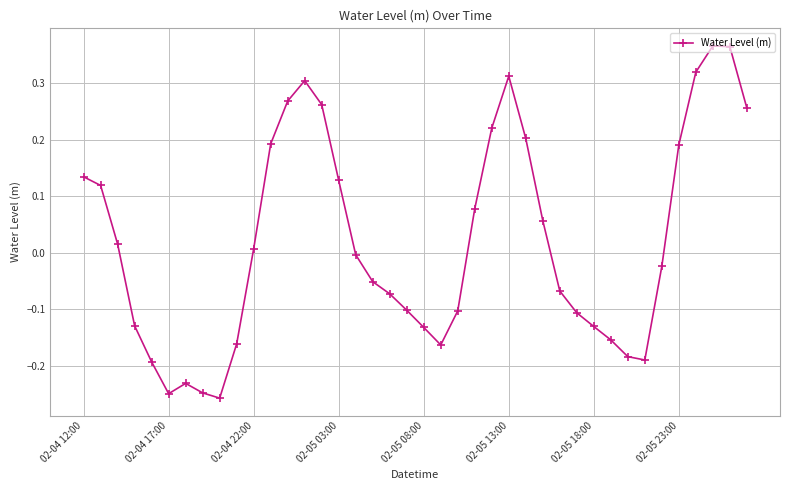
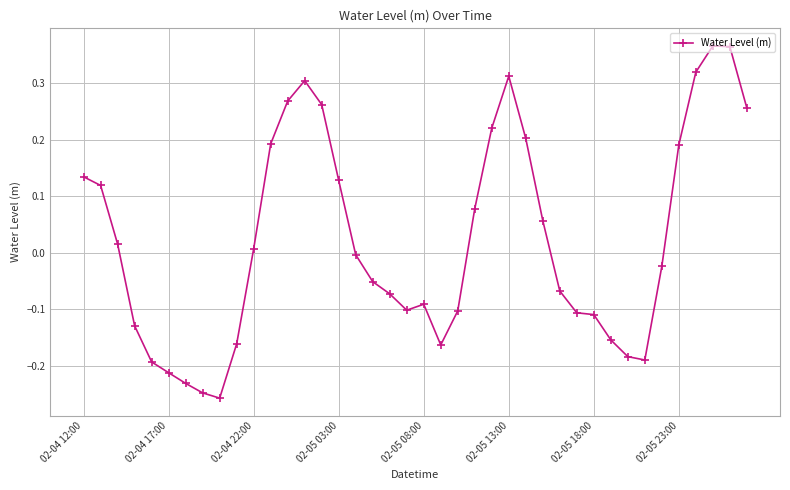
  {
    "02-04 12:00": 0.13,
-   "02-04 17:00": -0.25,
+   "02-04 17:00": -0.21,
    "02-04 22:00": 0.01,
    "02-05 03:00": 0.13,
-   "02-05 08:00": -0.13,
+   "02-05 08:00": -0.09,
    "02-05 13:00": 0.31,
-   "02-05 18:00": -0.13,
+   "02-05 18:00": -0.11,
    "02-05 23:00": 0.19
  }
